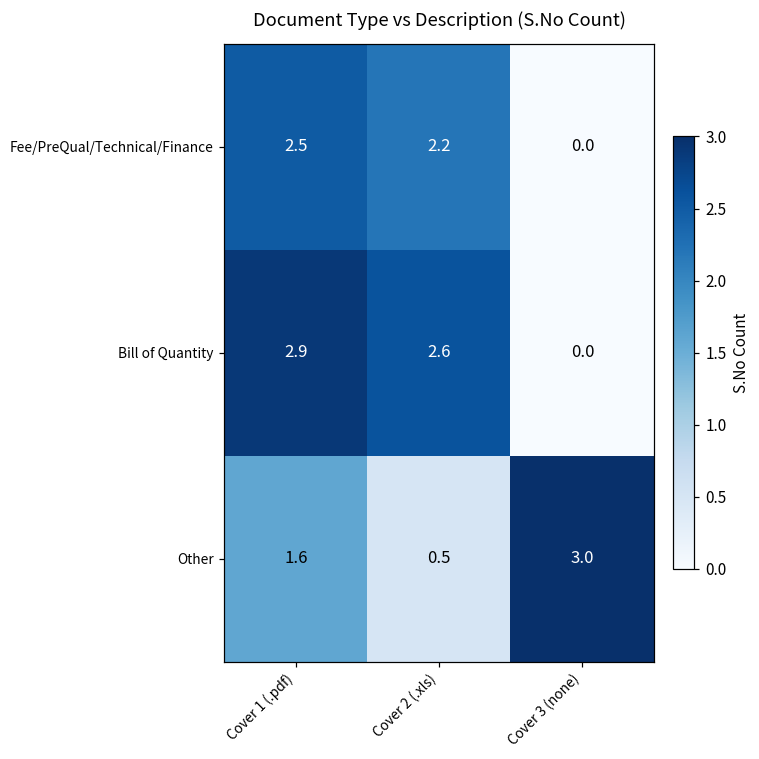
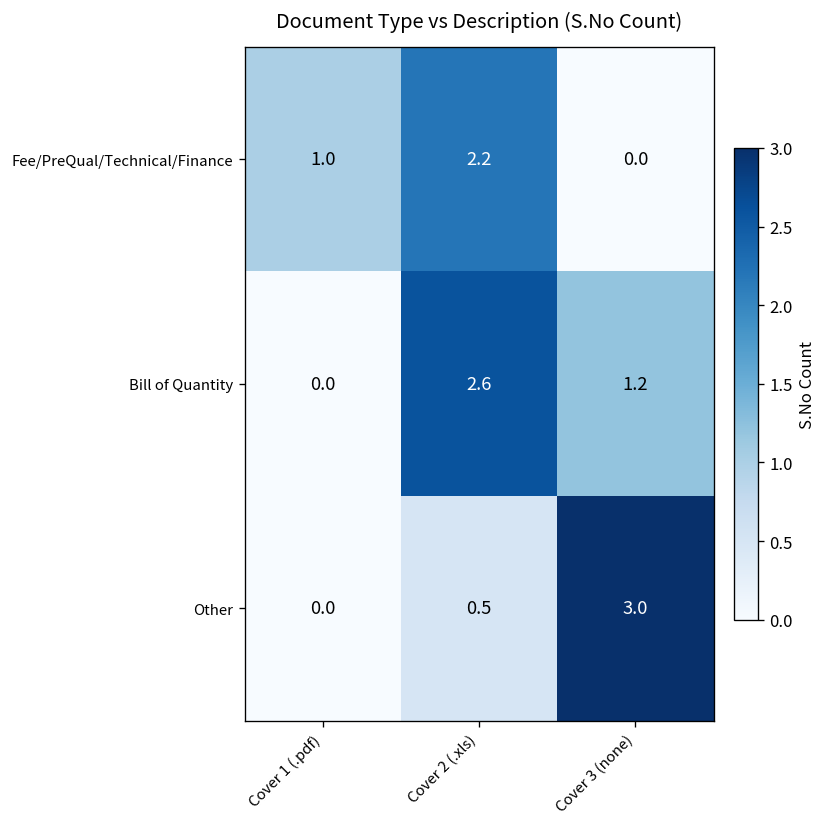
  {
    "Fee/PreQual/Technical/Finance": {
-     "Cover 1 (.pdf)": 2.5,
+     "Cover 1 (.pdf)": 1.0,
      "Cover 2 (.xls)": 2.2,
      "Cover 3 (none)": 0.0
    },
    "Bill of Quantity": {
-     "Cover 1 (.pdf)": 2.9,
+     "Cover 1 (.pdf)": 0.0,
      "Cover 2 (.xls)": 2.6,
-     "Cover 3 (none)": 0.0
+     "Cover 3 (none)": 1.2
    },
    "Other": {
-     "Cover 1 (.pdf)": 1.6,
+     "Cover 1 (.pdf)": 0.0,
      "Cover 2 (.xls)": 0.5,
      "Cover 3 (none)": 3.0
    }
  }
